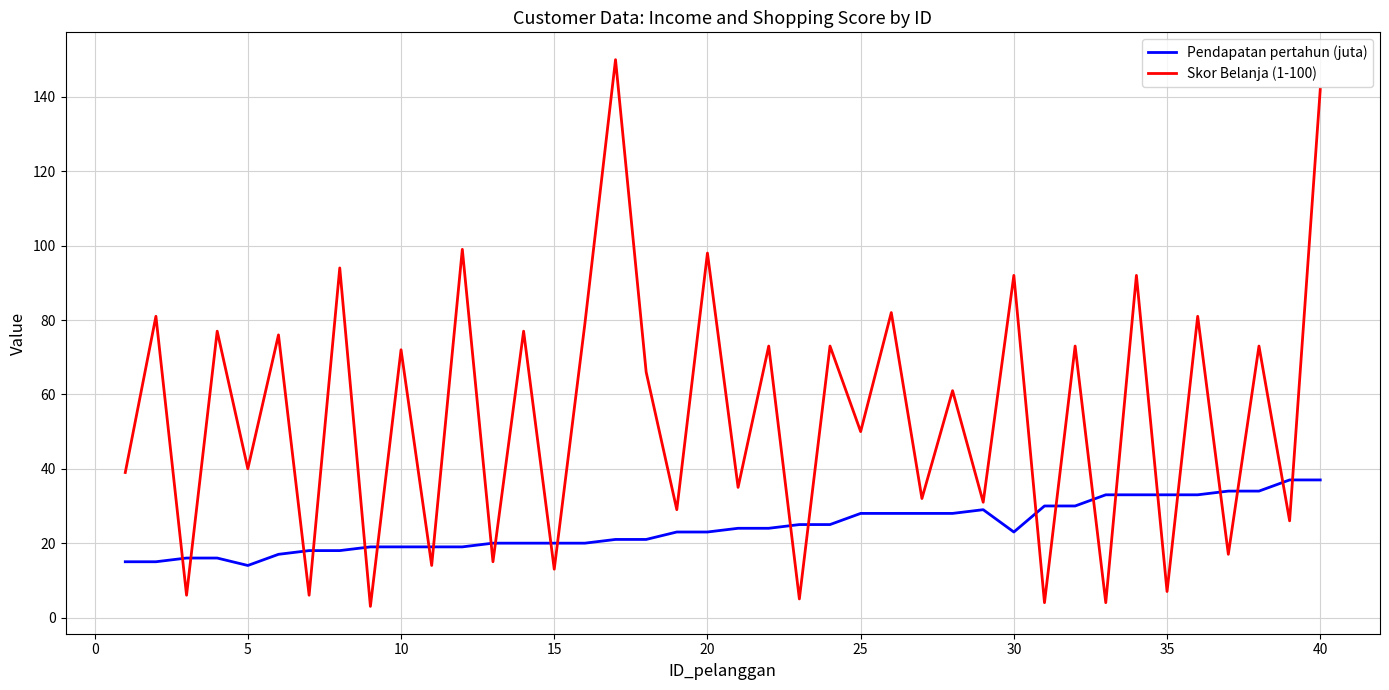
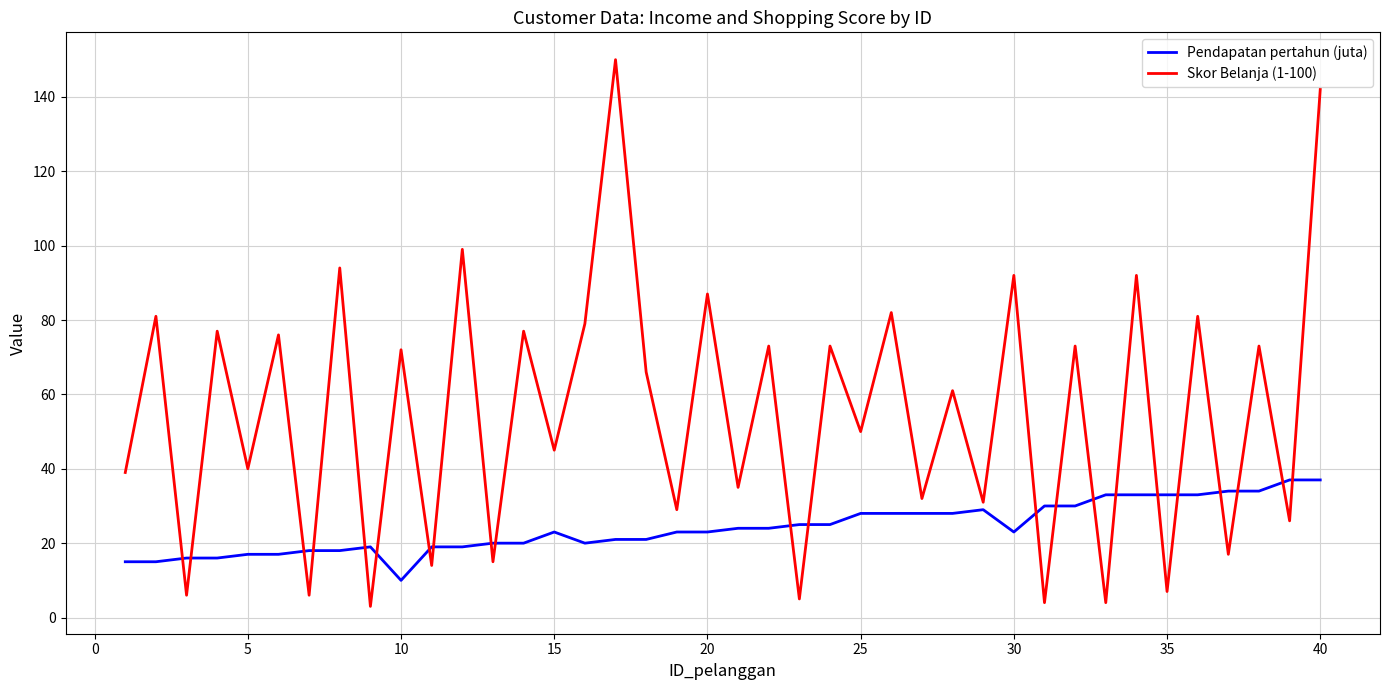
  {
    "Pendapatan pertahun (juta)": {
-     "5": 14,
-     "10": 19,
-     "15": 20,
+     "5": 17,
+     "10": 10,
+     "15": 23,
      "20": 23,
      "25": 28,
      "30": 23,
      "35": 33,
      "40": 37
    },
    "Skor Belanja (1-100)": {
      "5": 40,
      "10": 72,
-     "15": 13,
-     "20": 98,
+     "15": 45,
+     "20": 87,
      "25": 50,
      "30": 92,
      "35": 7,
      "40": 142
    }
  }
